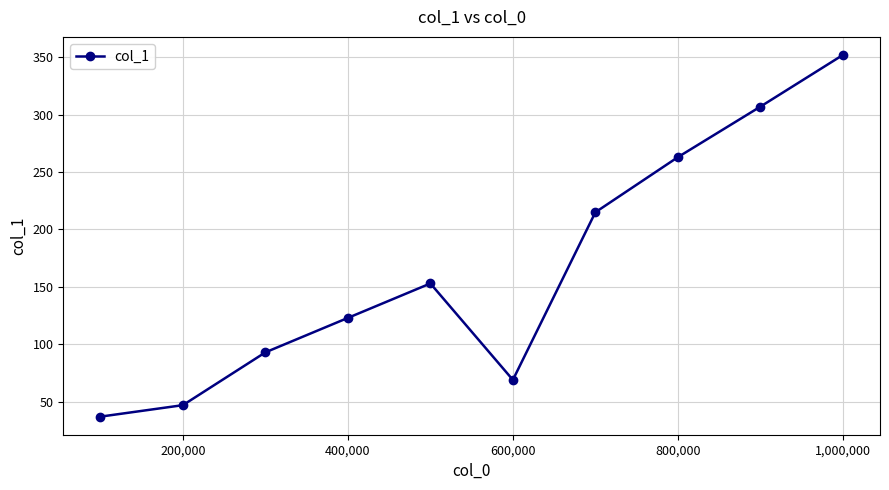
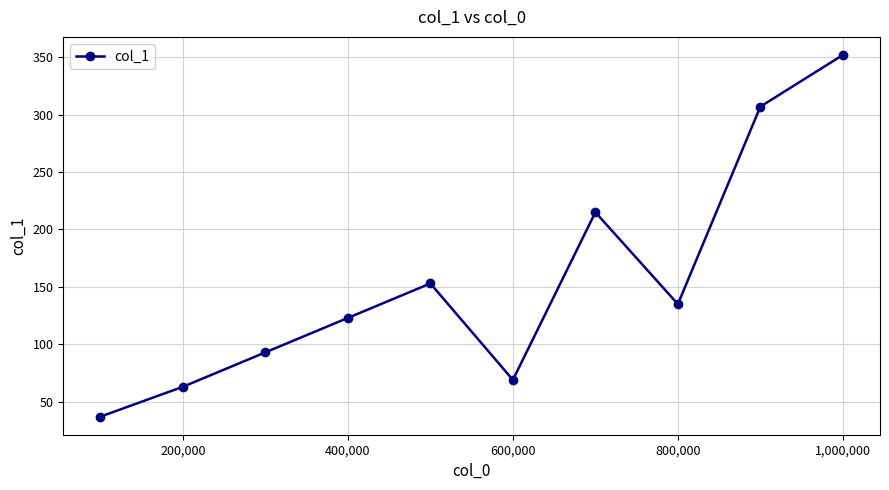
  {
-   "200,000": 47,
+   "200,000": 63,
    "400,000": 123,
    "600,000": 69,
-   "800,000": 263,
+   "800,000": 135,
    "1,000,000": 352
  }
